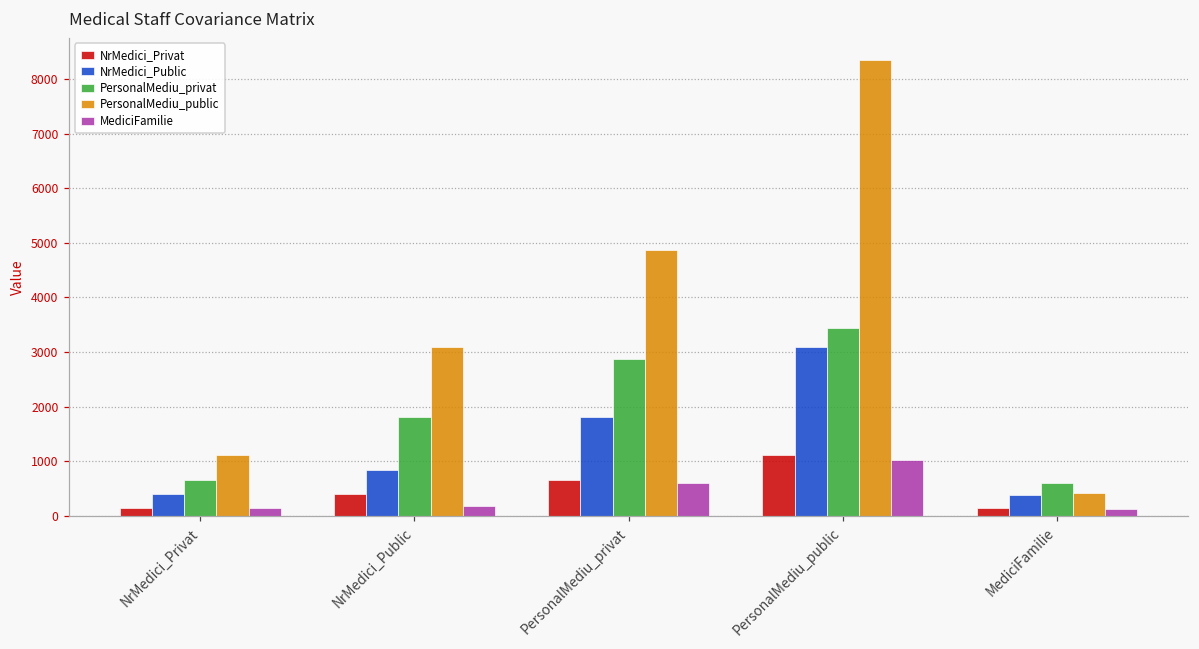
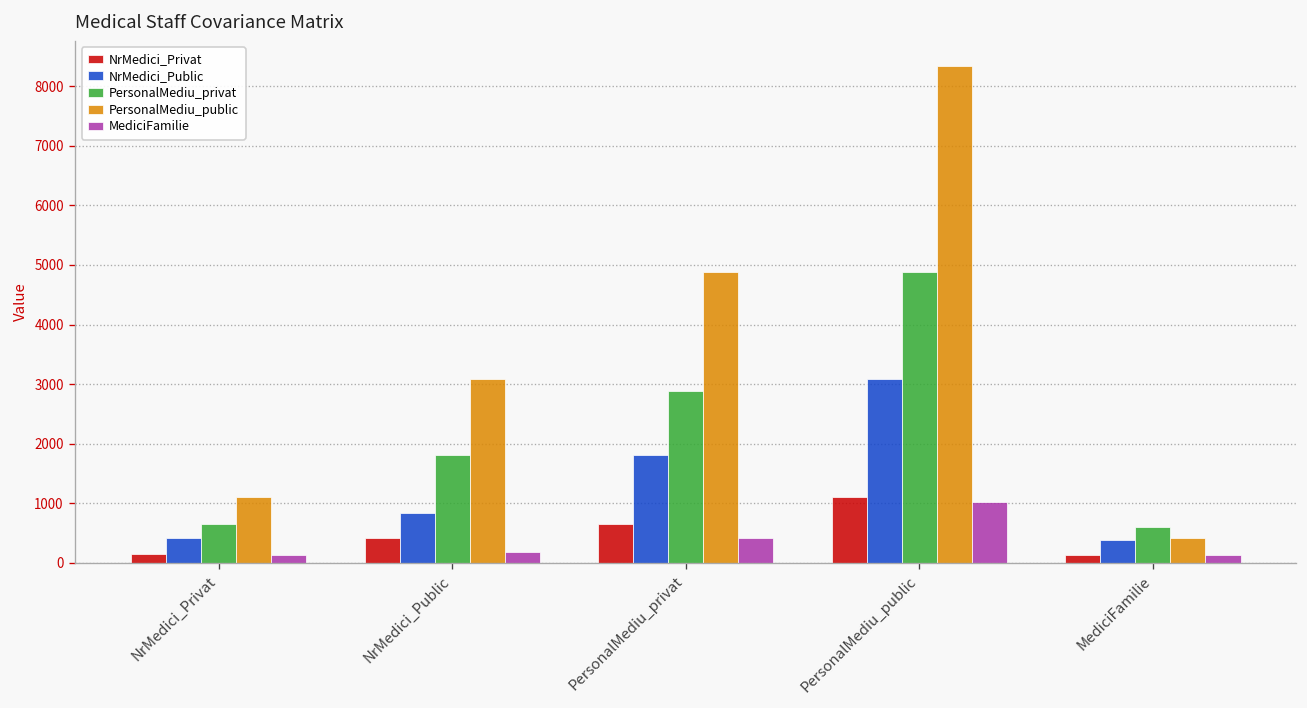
  {
    "NrMedici_Privat": {
      "NrMedici_Privat": 100,
      "NrMedici_Public": 400,
      "PersonalMediu_privat": 700,
      "PersonalMediu_public": 1100,
      "MediciFamilie": 100
    },
    "NrMedici_Public": {
      "NrMedici_Privat": 400,
      "NrMedici_Public": 800,
      "PersonalMediu_privat": 1800,
      "PersonalMediu_public": 3100,
      "MediciFamilie": 400
    },
    "PersonalMediu_privat": {
      "NrMedici_Privat": 700,
      "NrMedici_Public": 1800,
      "PersonalMediu_privat": 2900,
-     "PersonalMediu_public": 3400,
+     "PersonalMediu_public": 4900,
      "MediciFamilie": 600
    },
    "PersonalMediu_public": {
      "NrMedici_Privat": 1100,
      "NrMedici_Public": 3100,
      "PersonalMediu_privat": 4900,
      "PersonalMediu_public": 8300,
      "MediciFamilie": 400
    },
    "MediciFamilie": {
      "NrMedici_Privat": 100,
      "NrMedici_Public": 200,
-     "PersonalMediu_privat": 600,
+     "PersonalMediu_privat": 400,
      "PersonalMediu_public": 1000,
      "MediciFamilie": 100
    }
  }
